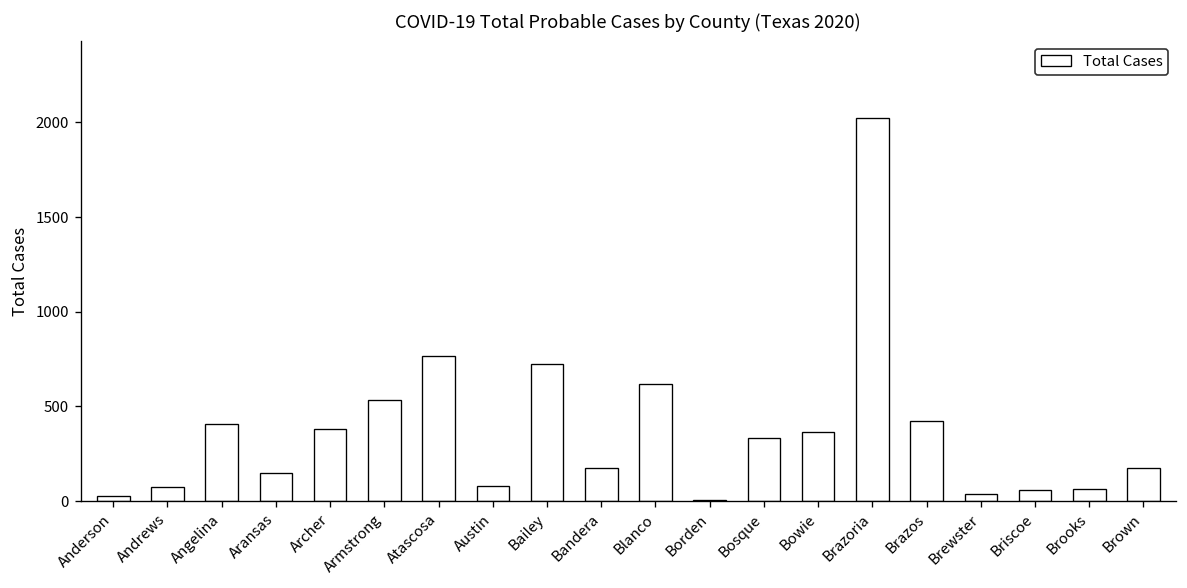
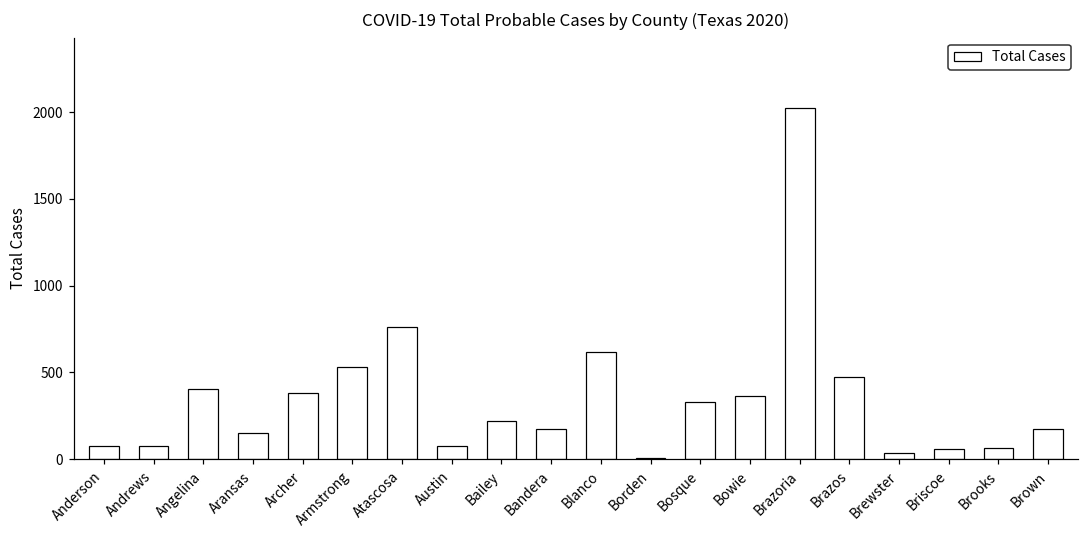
  {
-   "Anderson": 30,
+   "Anderson": 80,
    "Andrews": 80,
    "Angelina": 410,
    "Aransas": 150,
    "Archer": 380,
    "Armstrong": 530,
    "Atascosa": 770,
    "Austin": 80,
-   "Bailey": 720,
+   "Bailey": 220,
    "Bandera": 170,
    "Blanco": 620,
    "Bosque": 330,
    "Bowie": 360,
    "Brazoria": 2020,
-   "Brazos": 430,
+   "Brazos": 480,
    "Brewster": 40,
    "Briscoe": 60,
    "Brooks": 60,
    "Brown": 170
  }
